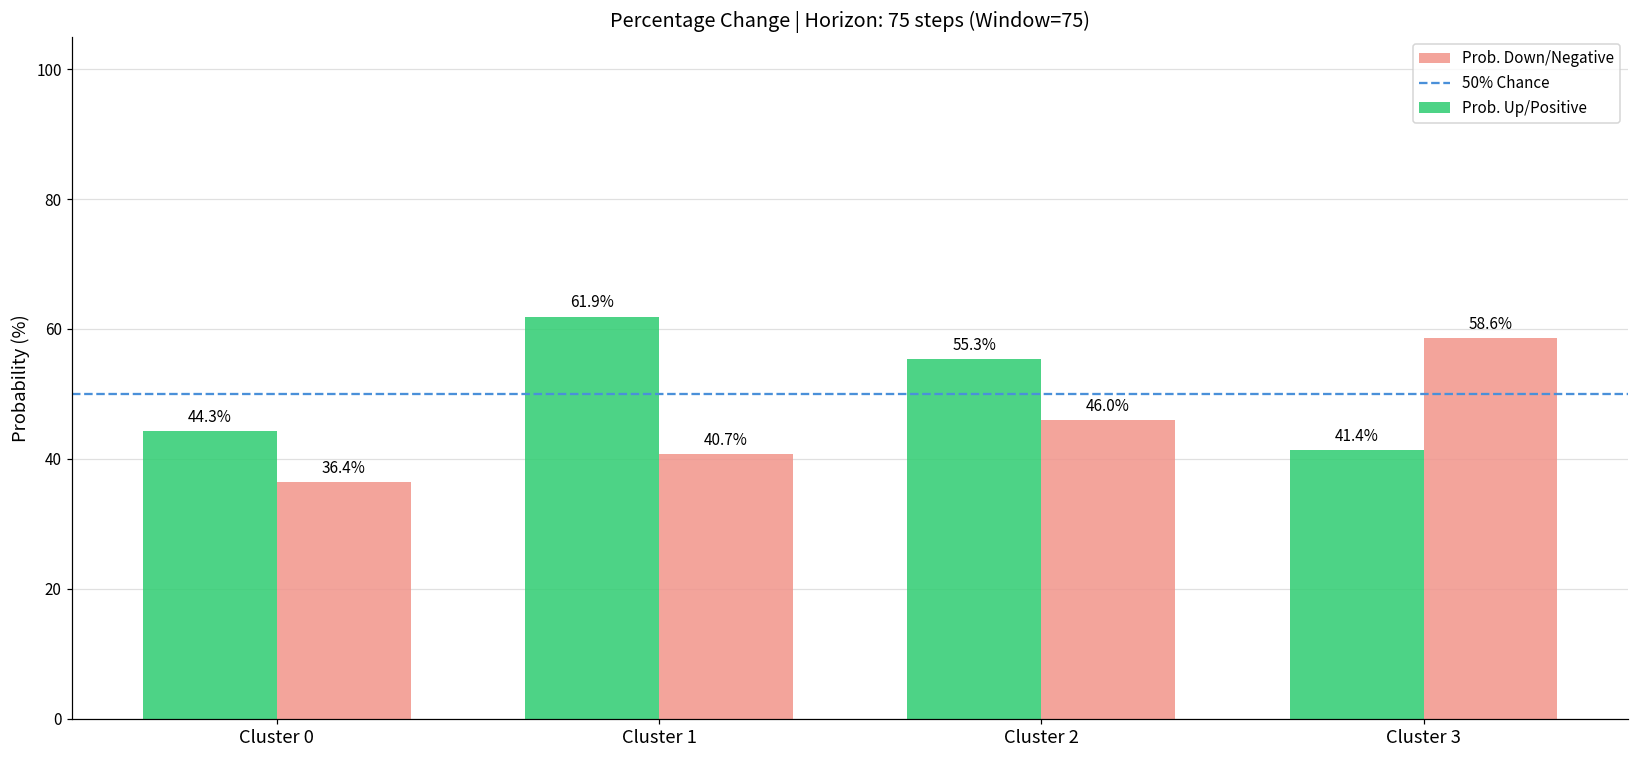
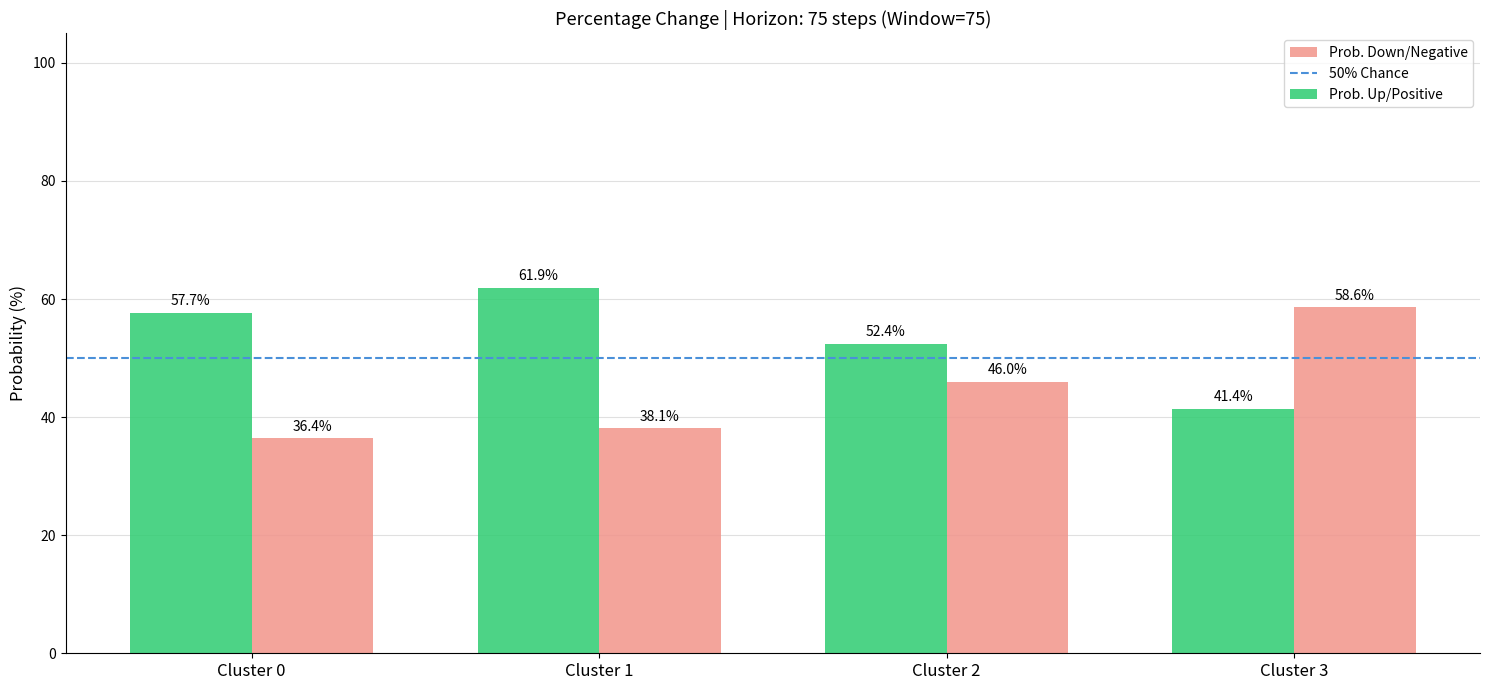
  {
    "Prob. Up/Positive": {
-     "Cluster 0": "44.3%",
+     "Cluster 0": "57.7%",
      "Cluster 1": "61.9%",
-     "Cluster 2": "55.3%",
+     "Cluster 2": "52.4%",
      "Cluster 3": "41.4%"
    },
    "Prob. Down/Negative": {
      "Cluster 0": "36.4%",
-     "Cluster 1": "40.7%",
+     "Cluster 1": "38.1%",
      "Cluster 2": "46.0%",
      "Cluster 3": "58.6%"
    }
  }
